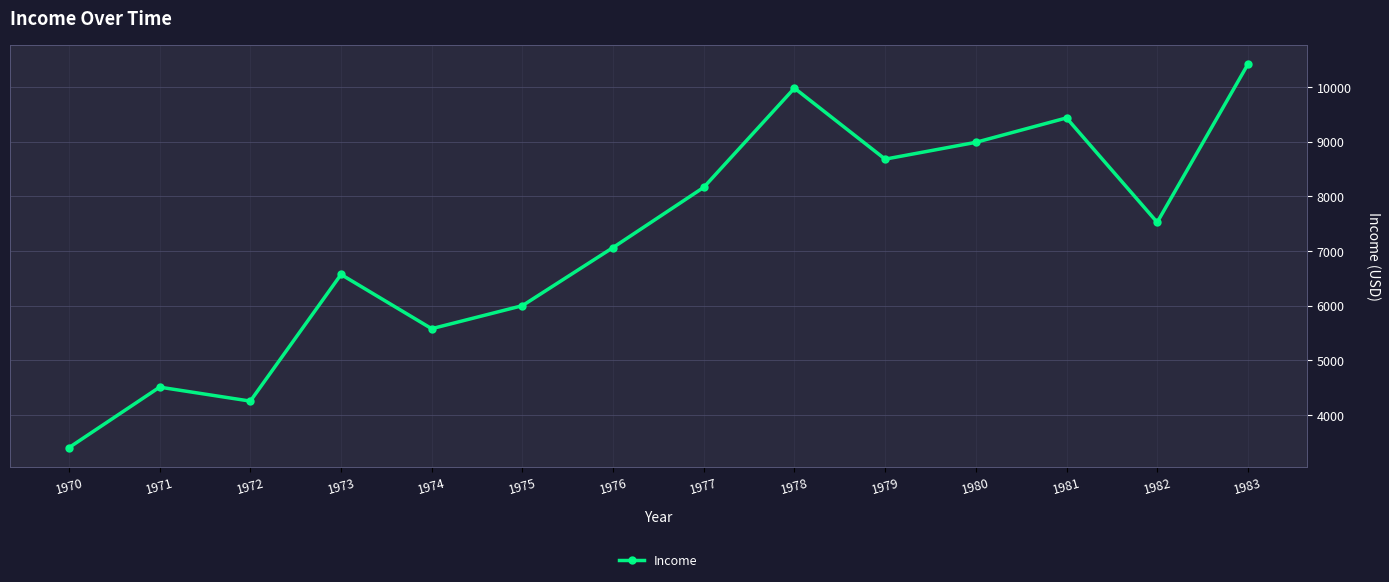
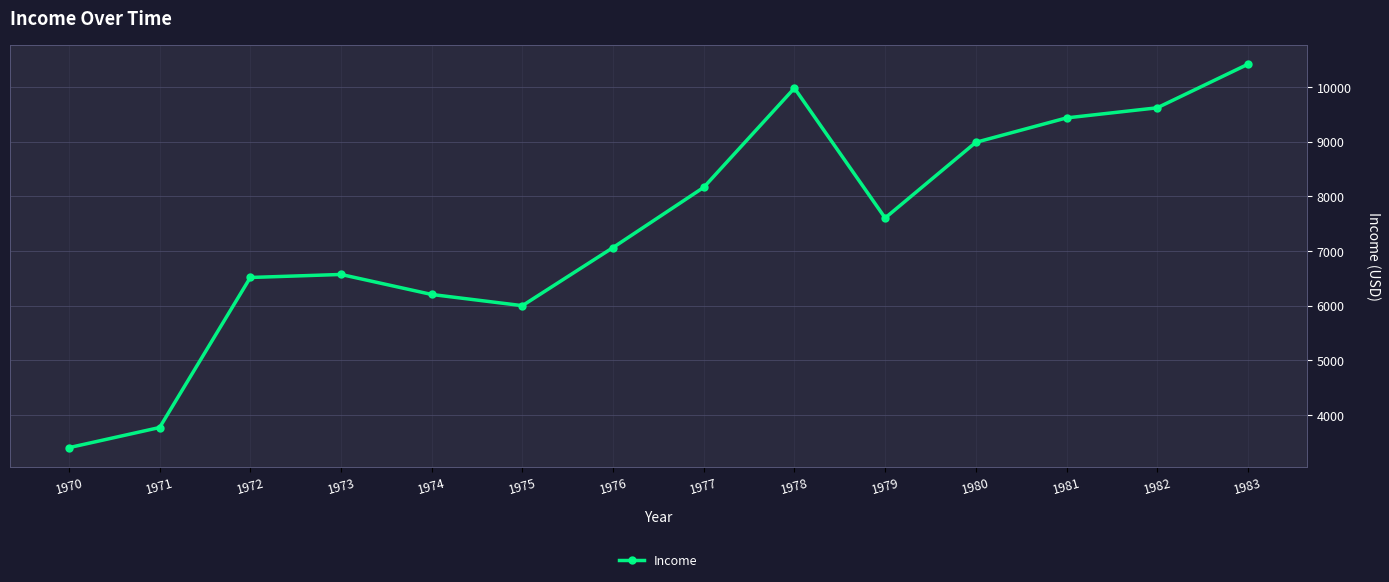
  {
    "1970": 3400,
-   "1971": 4500,
-   "1972": 4300,
+   "1971": 3800,
+   "1972": 6500,
    "1973": 6600,
-   "1974": 5600,
+   "1974": 6200,
    "1975": 6000,
    "1976": 7100,
    "1977": 8200,
    "1978": 10000,
-   "1979": 8700,
+   "1979": 7600,
    "1980": 9000,
    "1981": 9400,
-   "1982": 7500,
+   "1982": 9600,
    "1983": 10400
  }
